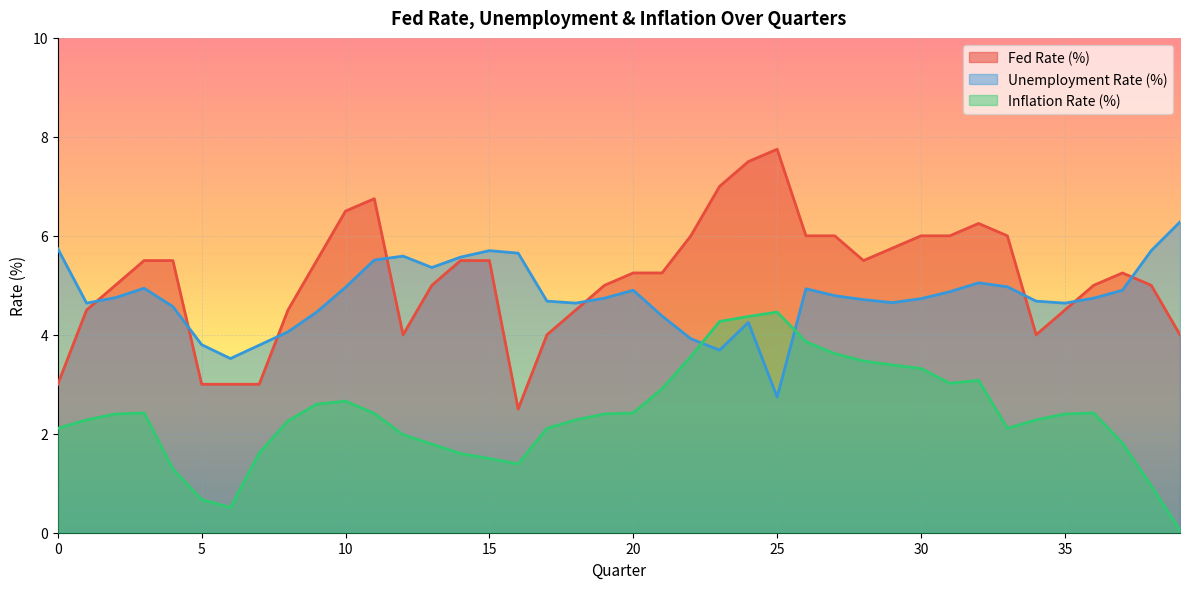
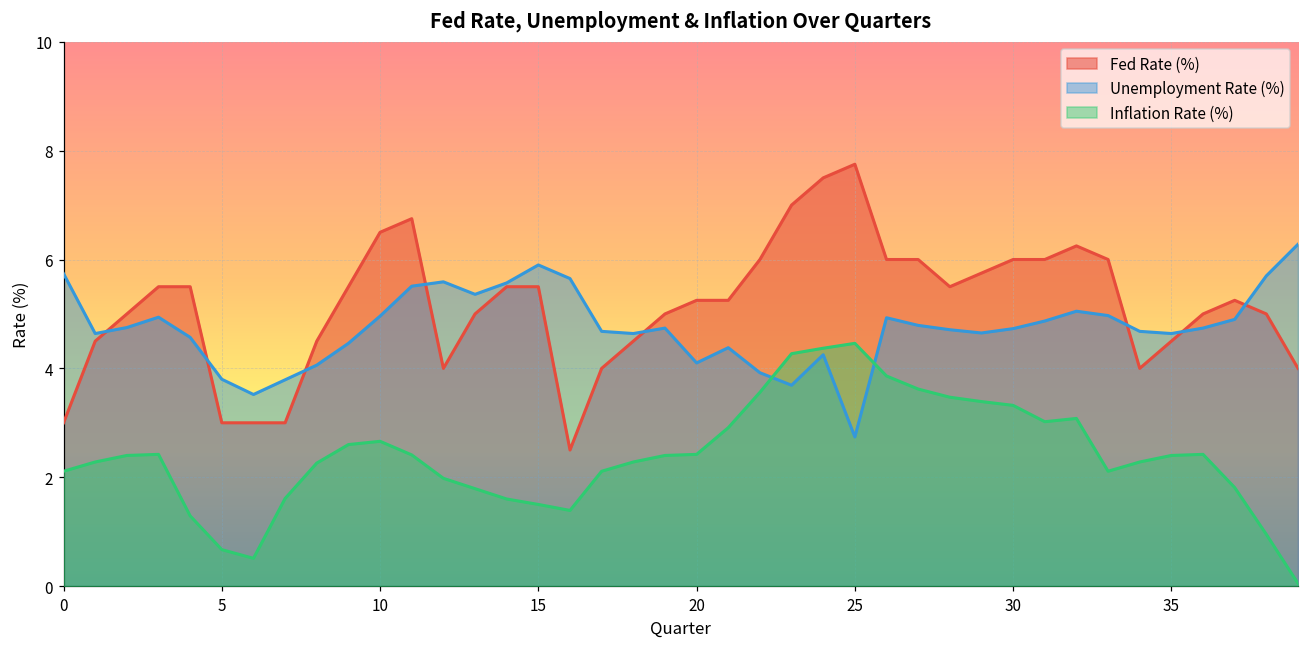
  {
    "Fed Rate (%)": {
      "0": 3.0,
      "5": 3.0,
      "10": 6.5,
      "15": 5.5,
      "20": 5.3,
      "25": 7.8,
      "30": 6.0,
      "35": 4.5
    },
    "Unemployment Rate (%)": {
      "0": 5.7,
      "5": 3.8,
      "10": 5.0,
-     "15": 5.7,
-     "20": 4.9,
+     "15": 5.9,
+     "20": 4.1,
      "25": 2.7,
      "30": 4.7,
      "35": 4.6
    },
    "Inflation Rate (%)": {
      "0": 2.1,
      "5": 0.7,
      "10": 2.7,
      "15": 1.5,
      "20": 2.4,
      "25": 4.5,
      "30": 3.3,
      "35": 2.4
    }
  }
